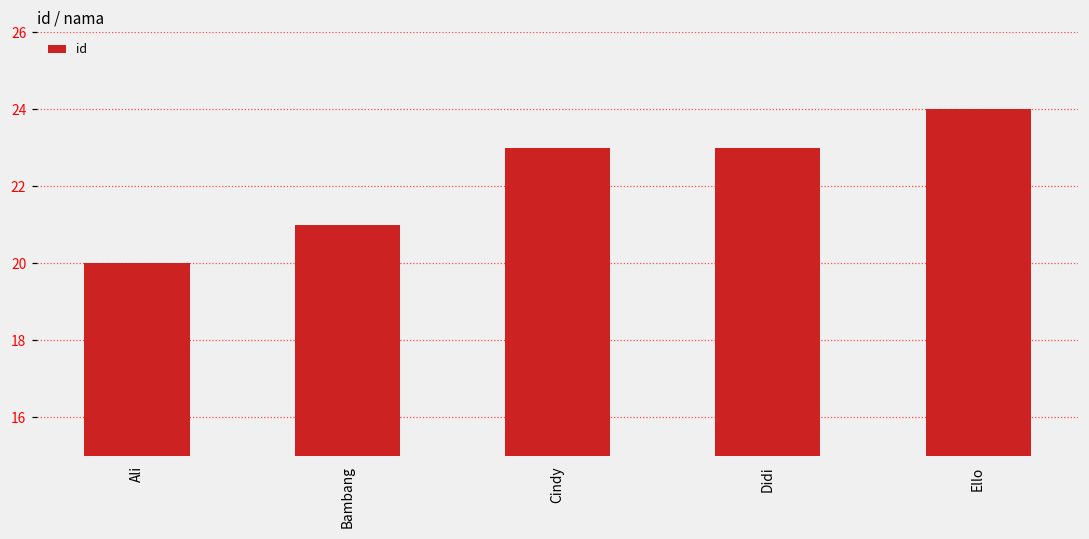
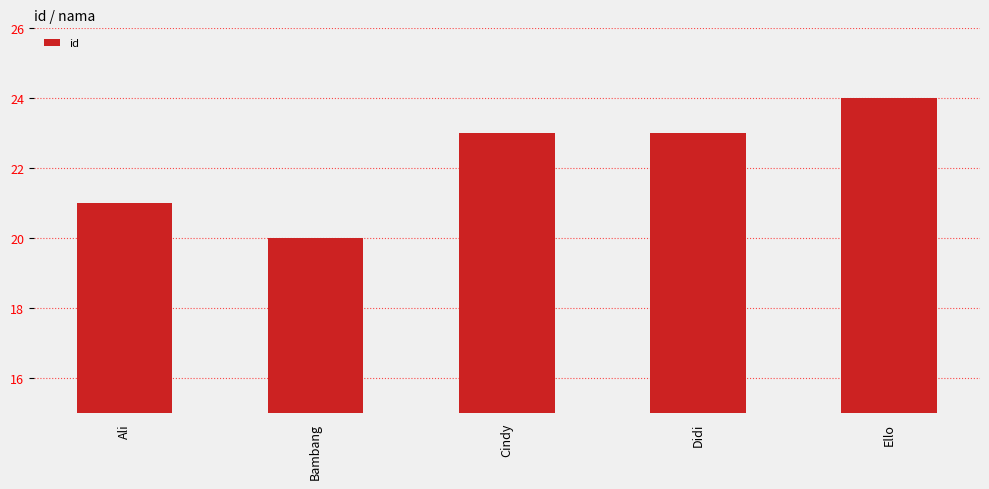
  {
-   "Ali": 20,
-   "Bambang": 21,
+   "Ali": 21,
+   "Bambang": 20,
    "Cindy": 23,
    "Didi": 23,
    "Ello": 24
  }
